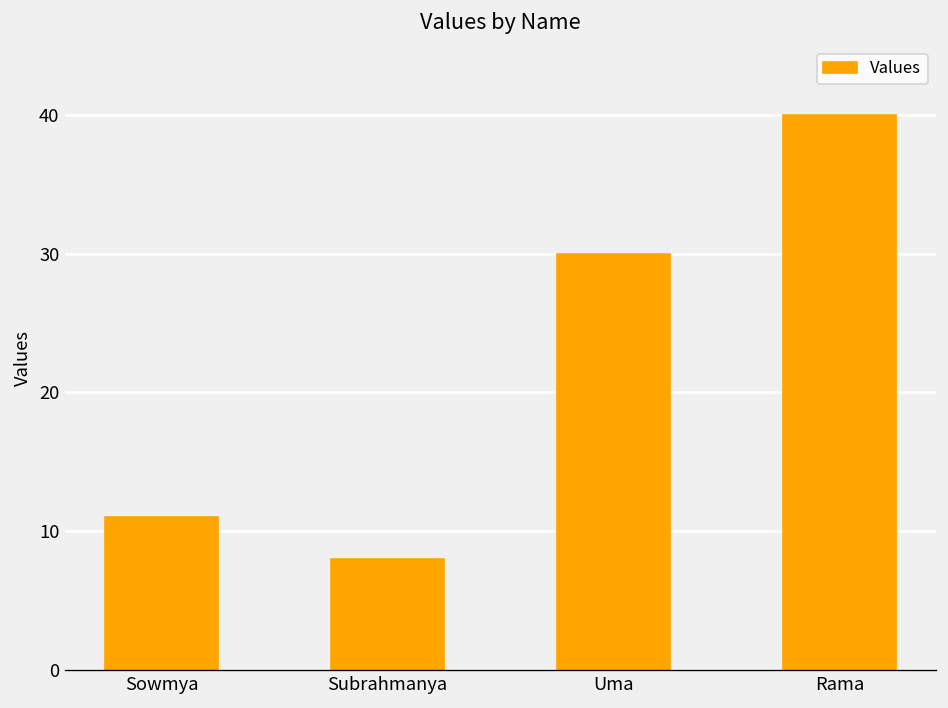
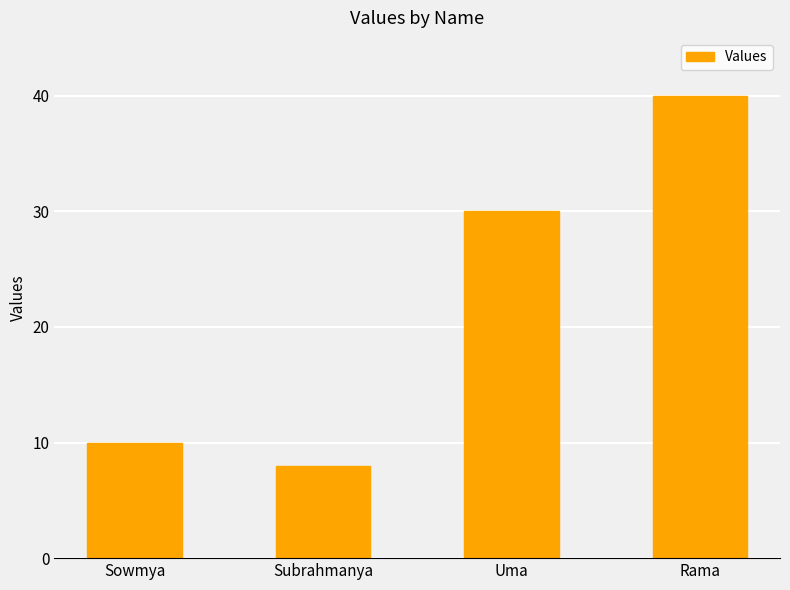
  {
-   "Sowmya": 11,
+   "Sowmya": 10,
    "Subrahmanya": 8,
    "Uma": 30,
    "Rama": 40
  }
